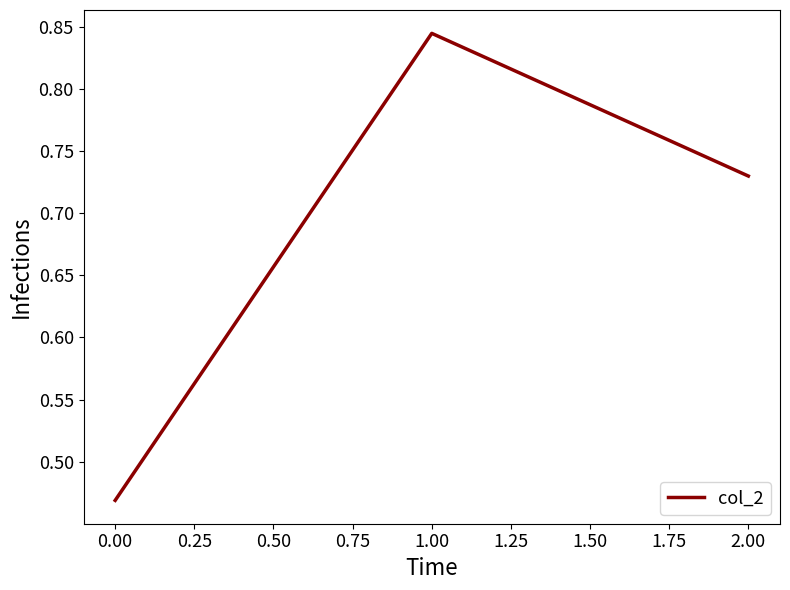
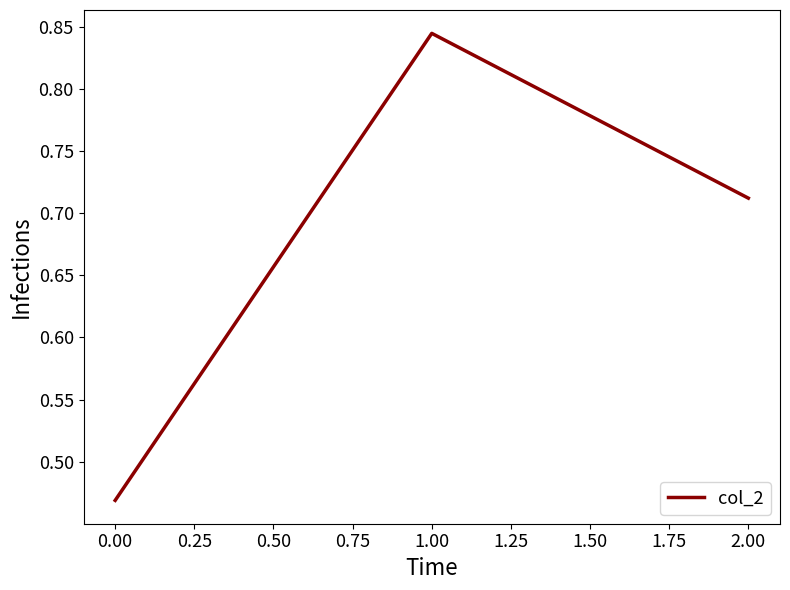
  {
    "0.00": 0.469,
    "1.00": 0.845,
-   "2.00": 0.730
+   "2.00": 0.712
  }
